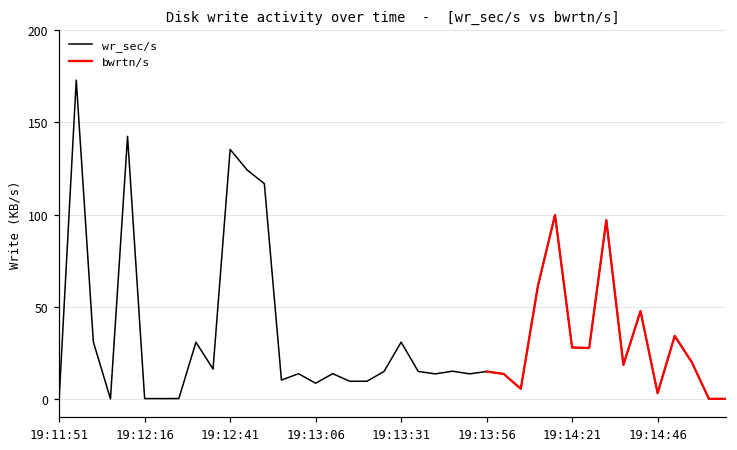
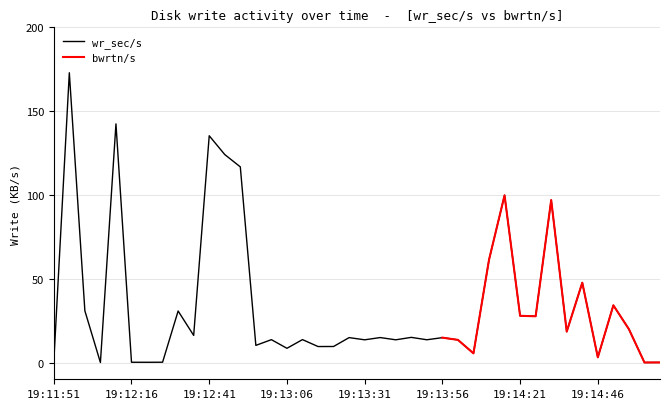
  {
    "wr_sec/s": {
      "19:11:51": 0,
      "19:12:16": 0,
      "19:12:41": 135,
      "19:13:06": 8,
-     "19:13:31": 31
+     "19:13:31": 14
    }
  }
